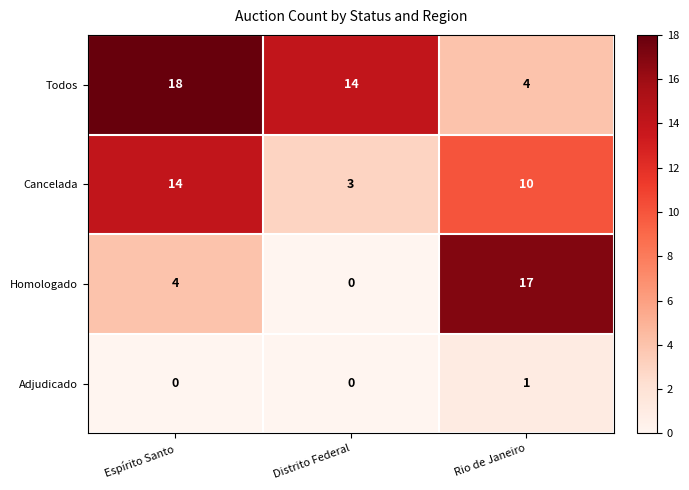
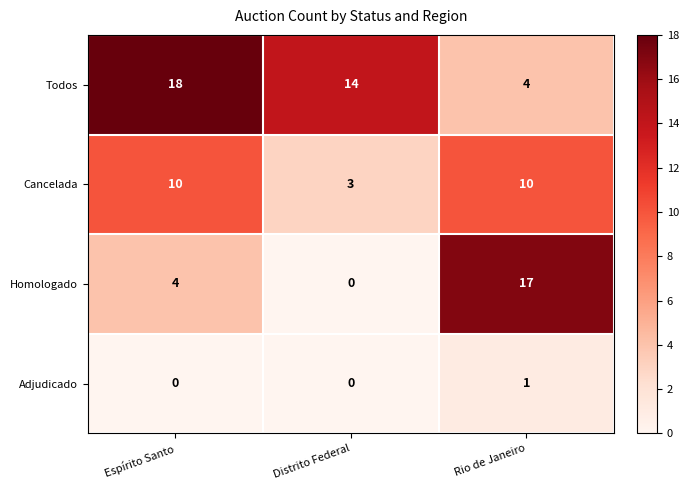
  {
    "Todos": {
      "Espírito Santo": 18,
      "Distrito Federal": 14,
      "Rio de Janeiro": 4
    },
    "Cancelada": {
-     "Espírito Santo": 14,
+     "Espírito Santo": 10,
      "Distrito Federal": 3,
      "Rio de Janeiro": 10
    },
    "Homologado": {
      "Espírito Santo": 4,
      "Distrito Federal": 0,
      "Rio de Janeiro": 17
    },
    "Adjudicado": {
      "Espírito Santo": 0,
      "Distrito Federal": 0,
      "Rio de Janeiro": 1
    }
  }
